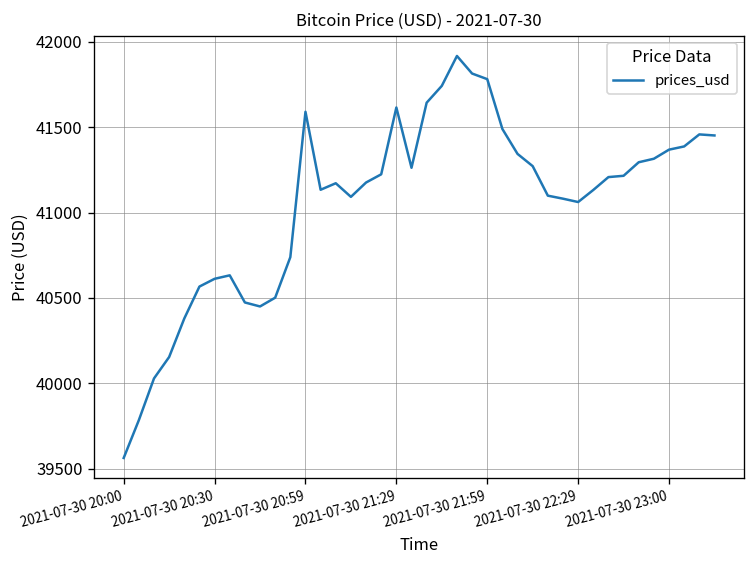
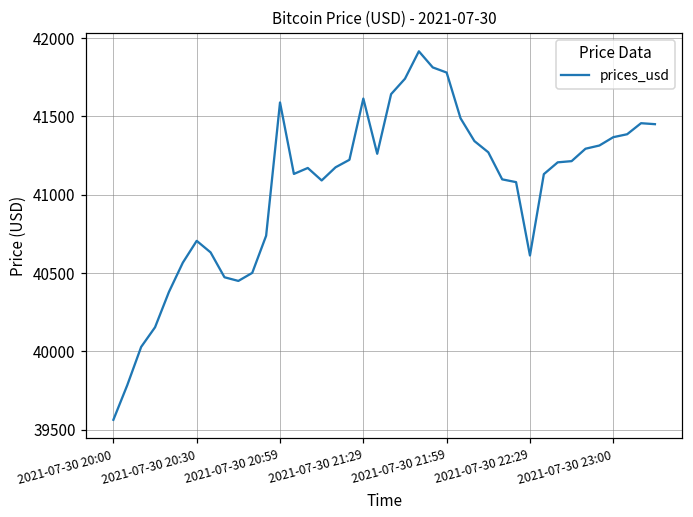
  {
    "2021-07-30 20:00": 39560,
-   "2021-07-30 20:30": 40610,
+   "2021-07-30 20:30": 40710,
    "2021-07-30 20:59": 41590,
    "2021-07-30 21:29": 41610,
    "2021-07-30 21:59": 41780,
-   "2021-07-30 22:29": 41060,
+   "2021-07-30 22:29": 40610,
    "2021-07-30 23:00": 41370
  }
